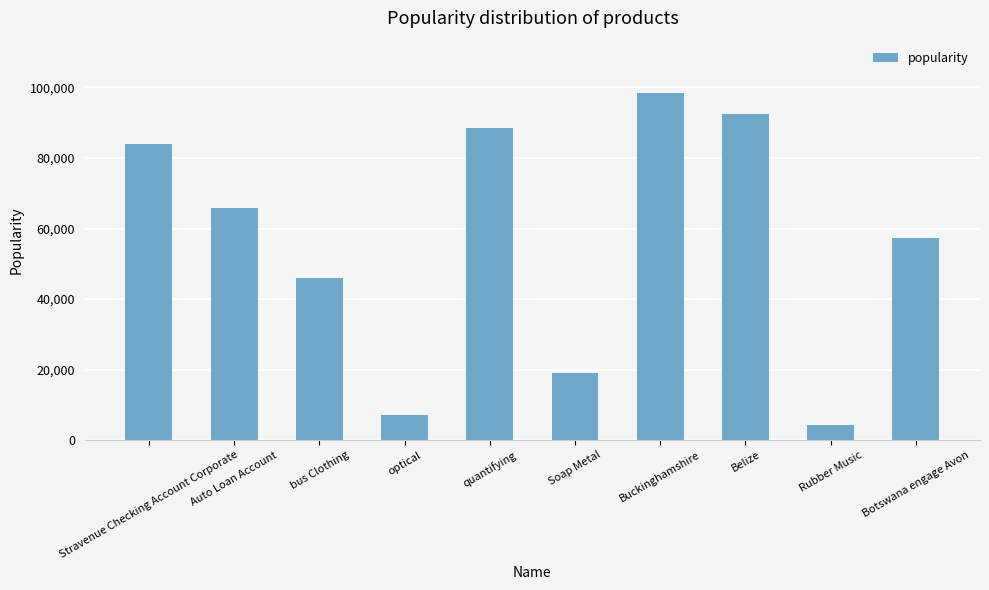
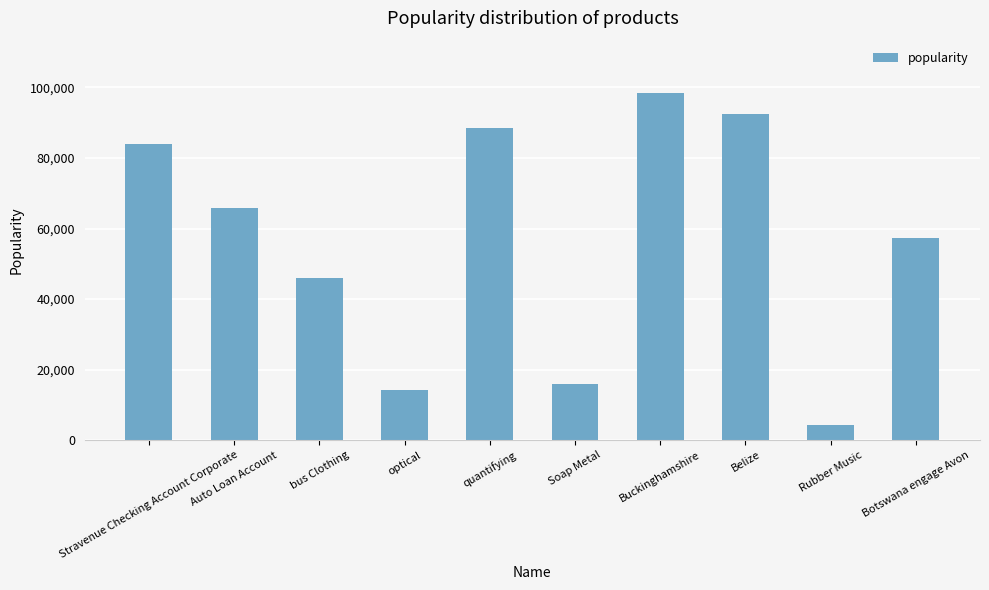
  {
    "Stravenue Checking Account Corporate": "84,000",
    "Auto Loan Account": "66,000",
    "bus Clothing": "46,000",
-   "optical": "7,000",
+   "optical": "14,000",
    "quantifying": "89,000",
-   "Soap Metal": "19,000",
+   "Soap Metal": "16,000",
    "Buckinghamshire": "98,000",
    "Belize": "93,000",
    "Rubber Music": "4,000",
    "Botswana engage Avon": "57,000"
  }
